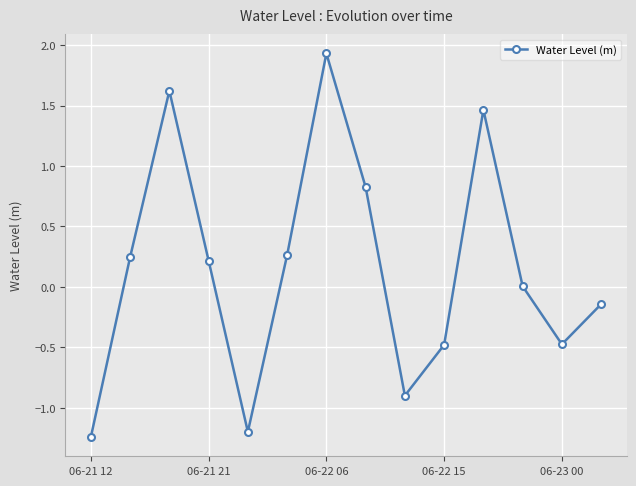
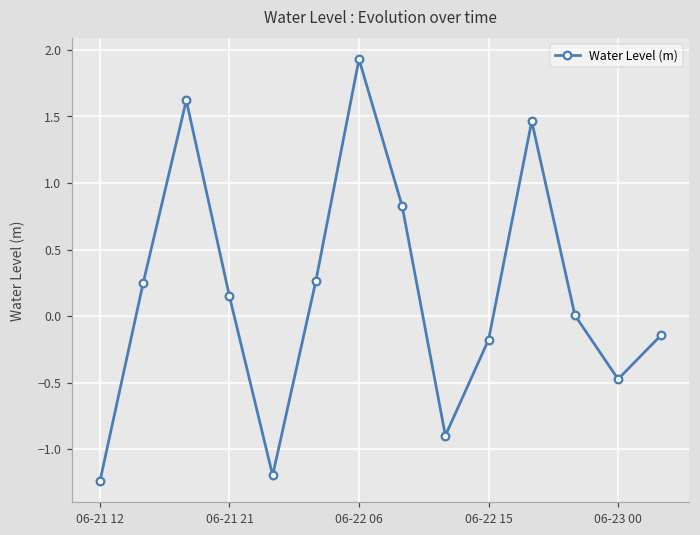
  {
    "06-21 12": -1.24,
-   "06-21 21": 0.22,
+   "06-21 21": 0.15,
    "06-22 06": 1.93,
-   "06-22 15": -0.48,
+   "06-22 15": -0.18,
    "06-23 00": -0.47
  }
